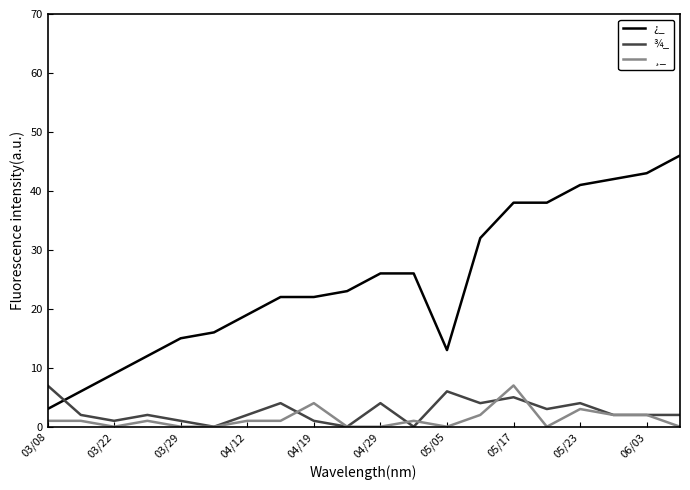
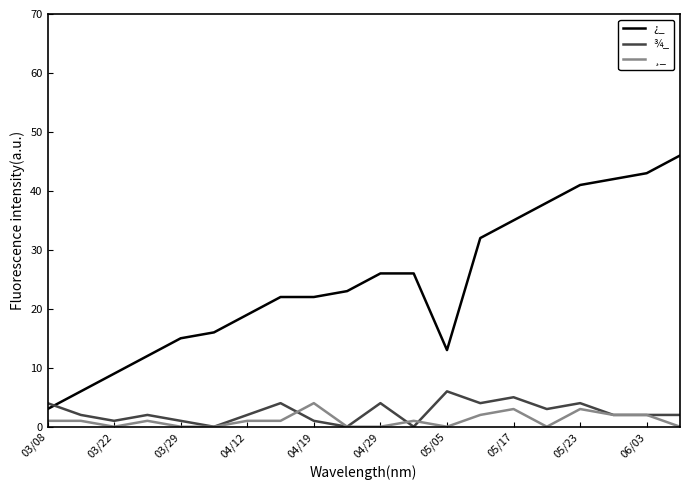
  {
    "¿_": {
      "03/08": 3,
      "03/22": 9,
      "03/29": 15,
      "04/12": 19,
      "04/19": 22,
      "04/29": 26,
      "05/05": 13,
-     "05/17": 38,
+     "05/17": 35,
      "05/23": 41,
      "06/03": 43
    },
    "¾_": {
-     "03/08": 7,
+     "03/08": 4,
      "03/22": 1,
      "03/29": 1,
      "04/12": 2,
      "04/19": 1,
      "04/29": 4,
      "05/05": 6,
      "05/17": 5,
      "05/23": 4
    },
    "¸_": {
      "03/08": 1,
      "03/22": 0,
      "03/29": 0,
      "04/12": 1,
      "04/19": 4,
      "04/29": 0,
      "05/05": 0,
-     "05/17": 7,
+     "05/17": 3,
      "05/23": 3
    }
  }
